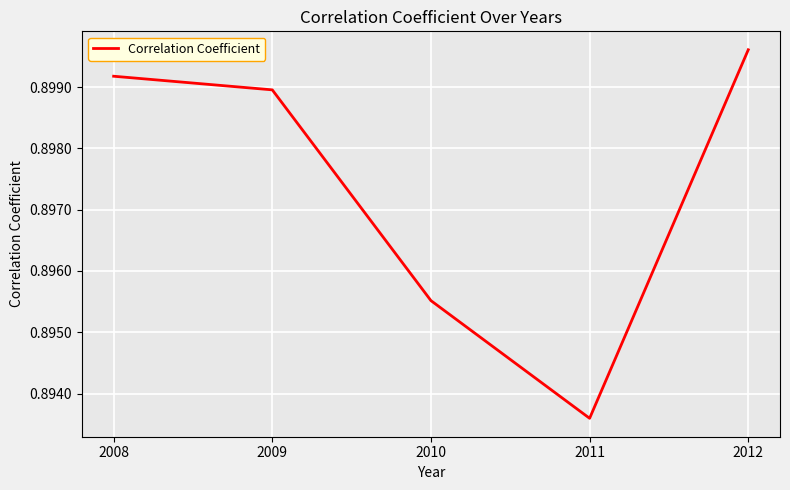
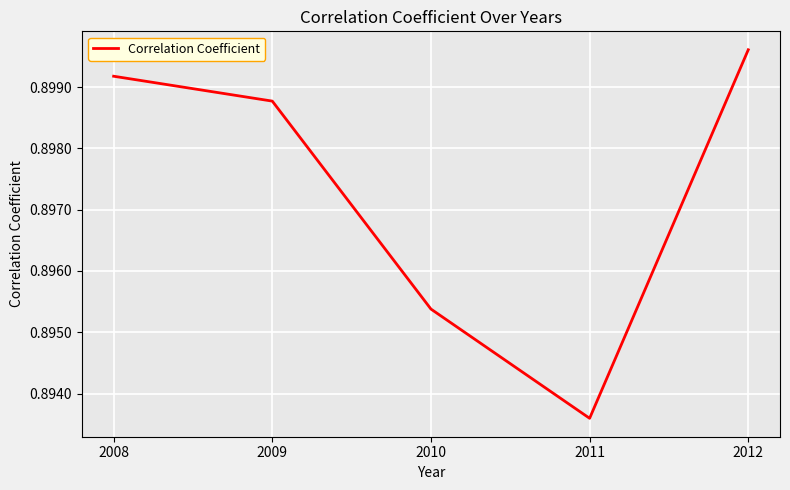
  {
    "2008": 0.8992,
-   "2009": 0.8990,
-   "2010": 0.8955,
+   "2009": 0.8988,
+   "2010": 0.8954,
    "2011": 0.8936,
    "2012": 0.8996
  }
